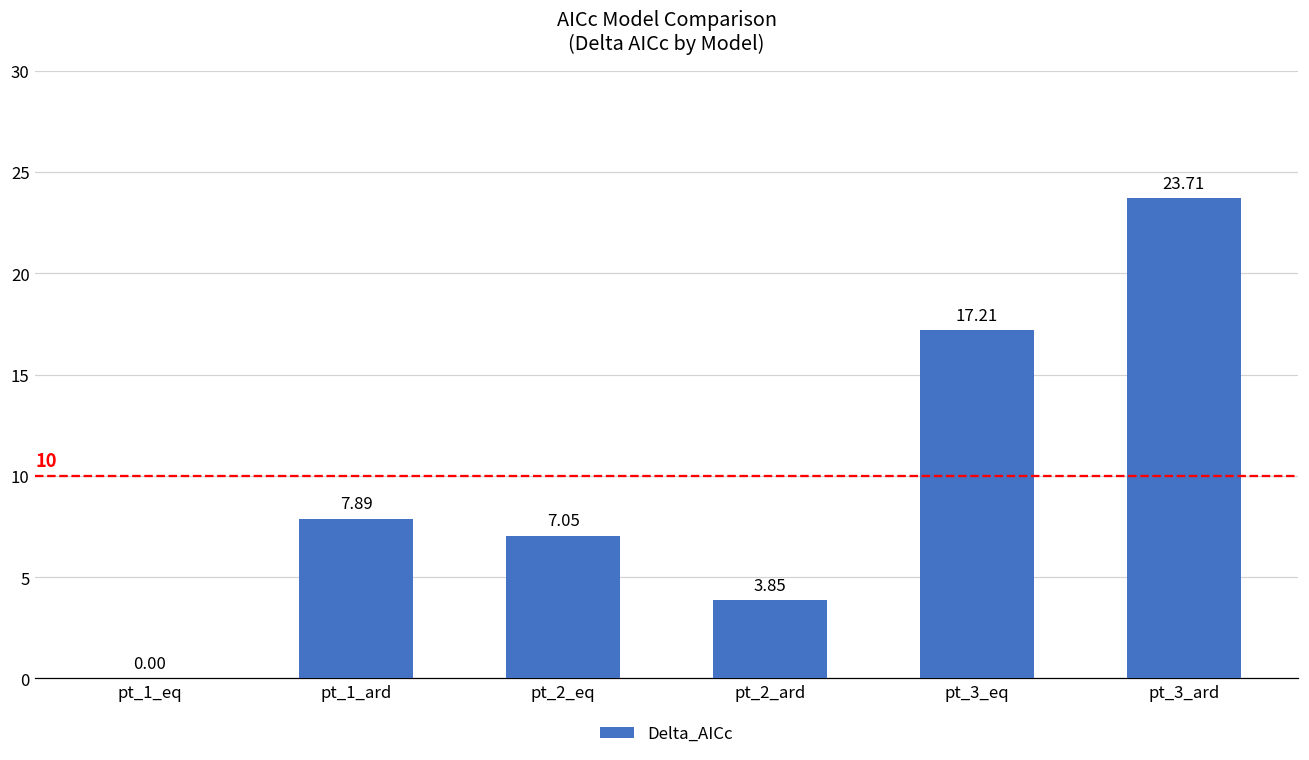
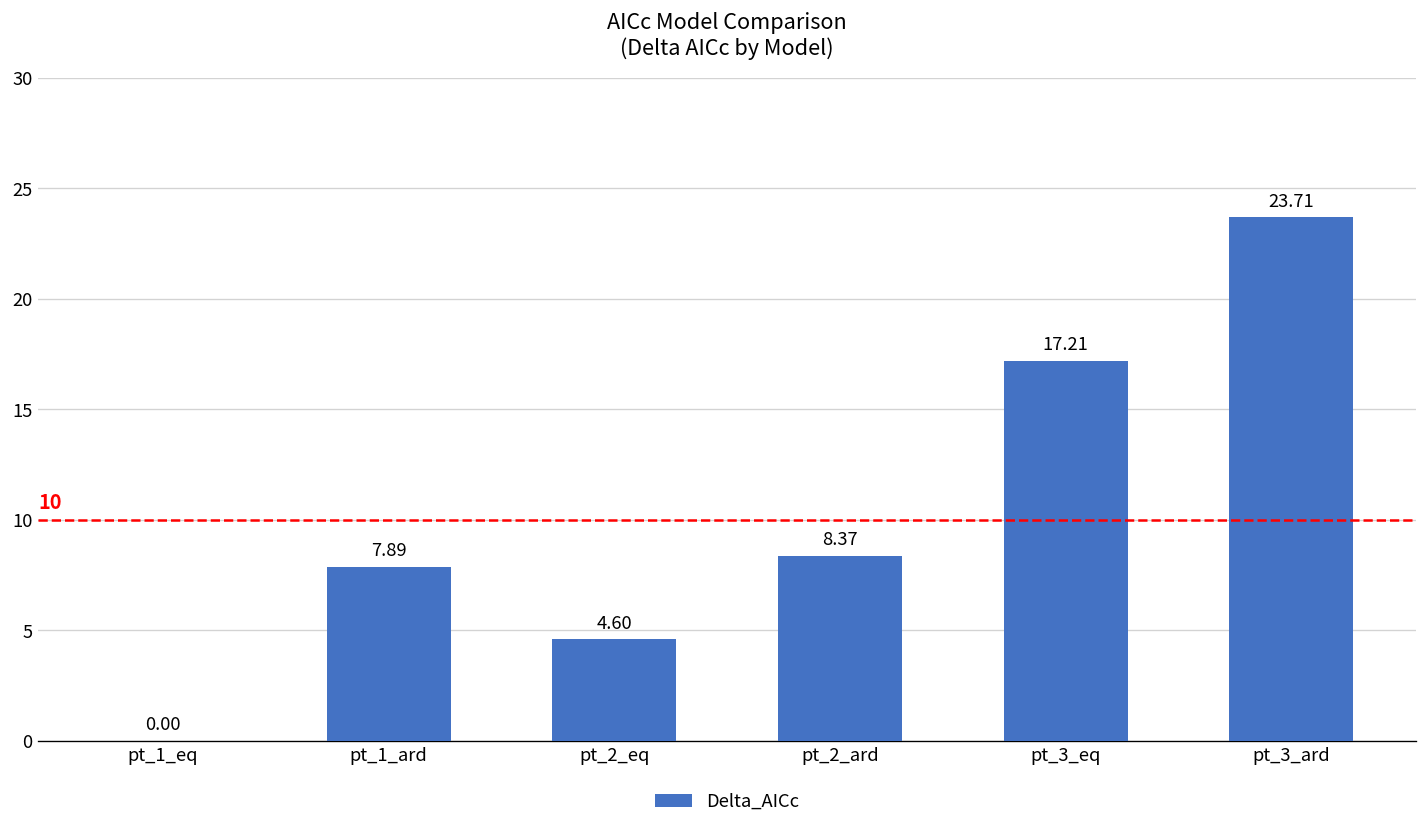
  {
    "pt_1_eq": 0.00,
    "pt_1_ard": 7.89,
-   "pt_2_eq": 7.05,
-   "pt_2_ard": 3.85,
+   "pt_2_eq": 4.60,
+   "pt_2_ard": 8.37,
    "pt_3_eq": 17.21,
    "pt_3_ard": 23.71
  }
